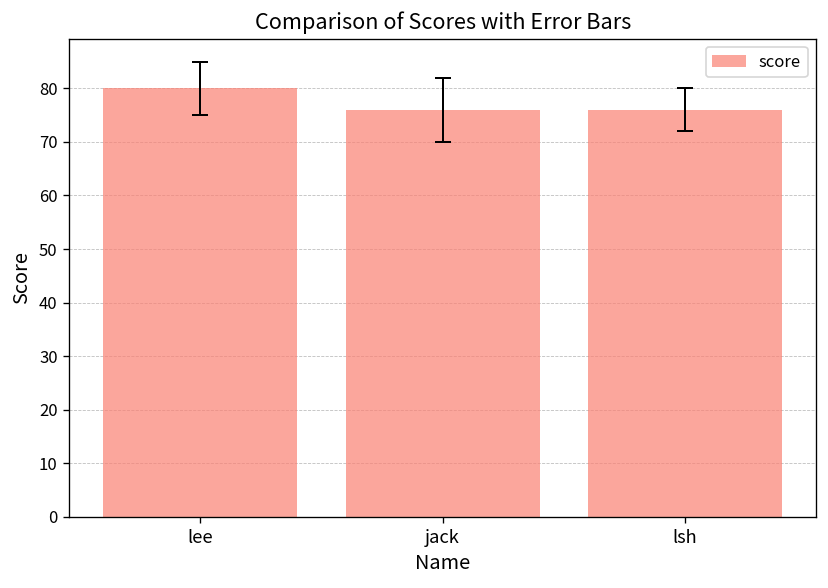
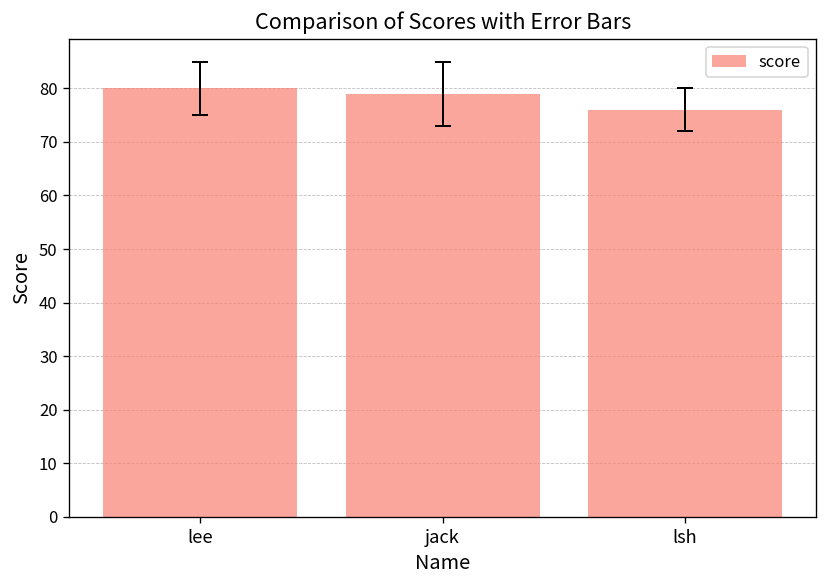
  {
    "score": {
      "lee": 80,
-     "jack": 76,
+     "jack": 79,
      "lsh": 76
    }
  }
